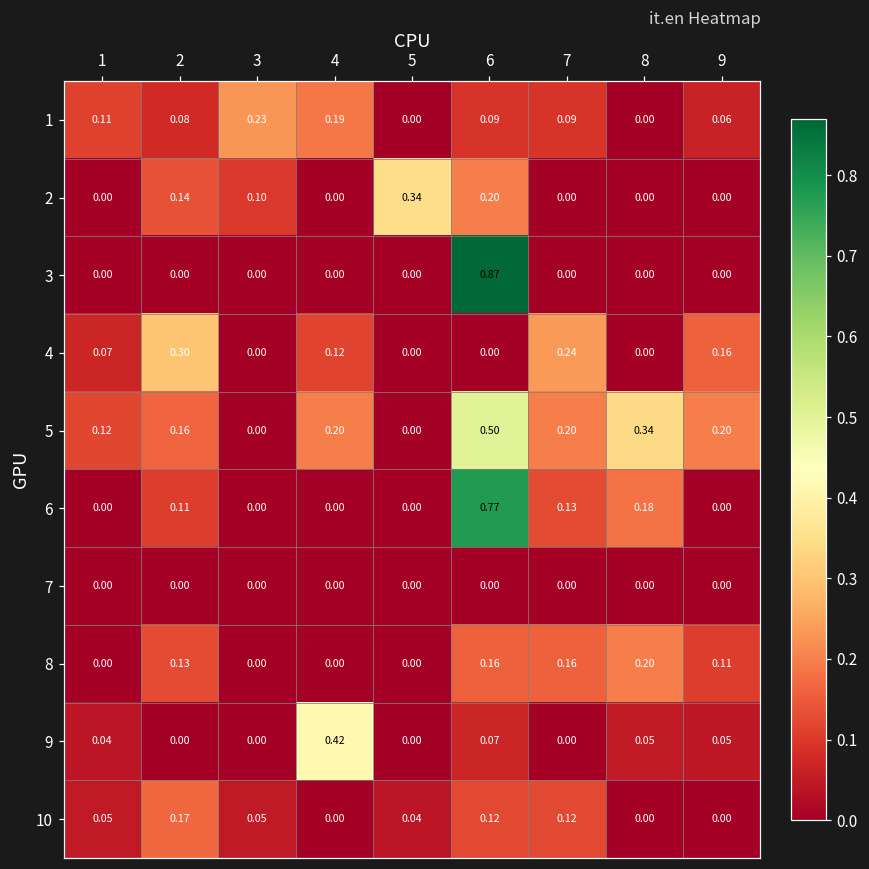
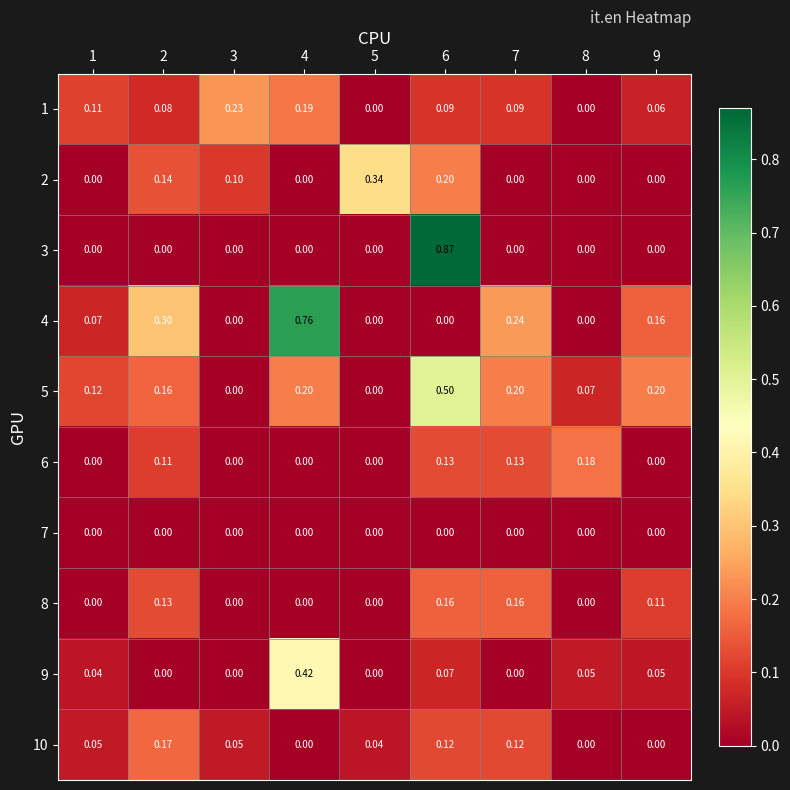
  {
    "1": {
      "1": 0.11,
      "2": 0.08,
      "3": 0.23,
      "4": 0.19,
      "5": 0.00,
      "6": 0.09,
      "7": 0.09,
      "8": 0.00,
      "9": 0.06
    },
    "2": {
      "1": 0.00,
      "2": 0.14,
      "3": 0.10,
      "4": 0.00,
      "5": 0.34,
      "6": 0.20,
      "7": 0.00,
      "8": 0.00,
      "9": 0.00
    },
    "3": {
      "1": 0.00,
      "2": 0.00,
      "3": 0.00,
      "4": 0.00,
      "5": 0.00,
      "6": 0.87,
      "7": 0.00,
      "8": 0.00,
      "9": 0.00
    },
    "4": {
      "1": 0.07,
      "2": 0.30,
      "3": 0.00,
-     "4": 0.12,
+     "4": 0.76,
      "5": 0.00,
      "6": 0.00,
      "7": 0.24,
      "8": 0.00,
      "9": 0.16
    },
    "5": {
      "1": 0.12,
      "2": 0.16,
      "3": 0.00,
      "4": 0.20,
      "5": 0.00,
      "6": 0.50,
      "7": 0.20,
-     "8": 0.34,
+     "8": 0.07,
      "9": 0.20
    },
    "6": {
      "1": 0.00,
      "2": 0.11,
      "3": 0.00,
      "4": 0.00,
      "5": 0.00,
-     "6": 0.77,
+     "6": 0.13,
      "7": 0.13,
      "8": 0.18,
      "9": 0.00
    },
    "7": {
      "1": 0.00,
      "2": 0.00,
      "3": 0.00,
      "4": 0.00,
      "5": 0.00,
      "6": 0.00,
      "7": 0.00,
      "8": 0.00,
      "9": 0.00
    },
    "8": {
      "1": 0.00,
      "2": 0.13,
      "3": 0.00,
      "4": 0.00,
      "5": 0.00,
      "6": 0.16,
      "7": 0.16,
-     "8": 0.20,
+     "8": 0.00,
      "9": 0.11
    },
    "9": {
      "1": 0.04,
      "2": 0.00,
      "3": 0.00,
      "4": 0.42,
      "5": 0.00,
      "6": 0.07,
      "7": 0.00,
      "8": 0.05,
      "9": 0.05
    },
    "10": {
      "1": 0.05,
      "2": 0.17,
      "3": 0.05,
      "4": 0.00,
      "5": 0.04,
      "6": 0.12,
      "7": 0.12,
      "8": 0.00,
      "9": 0.00
    }
  }
